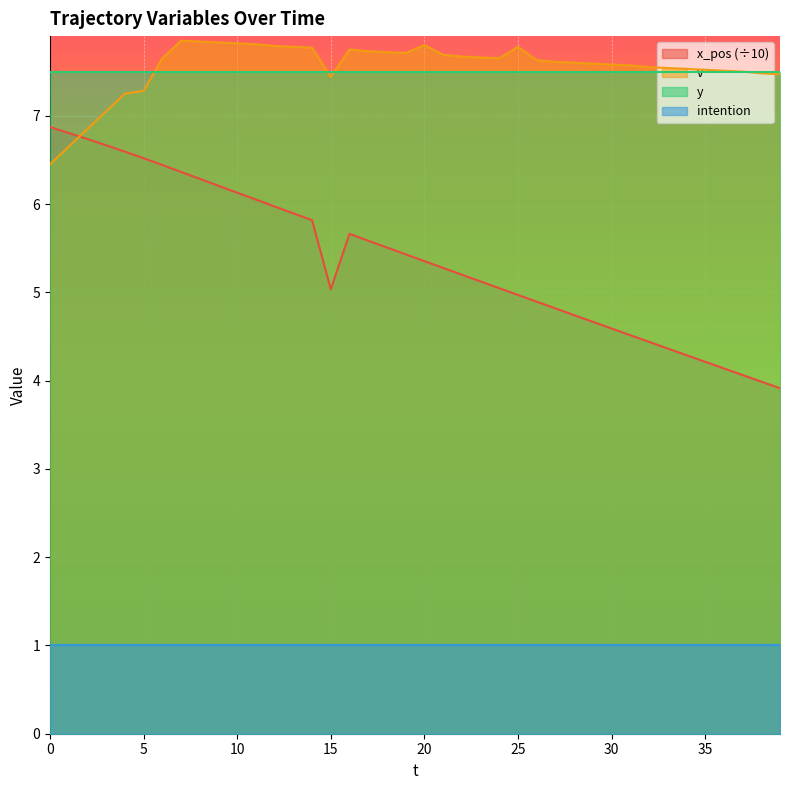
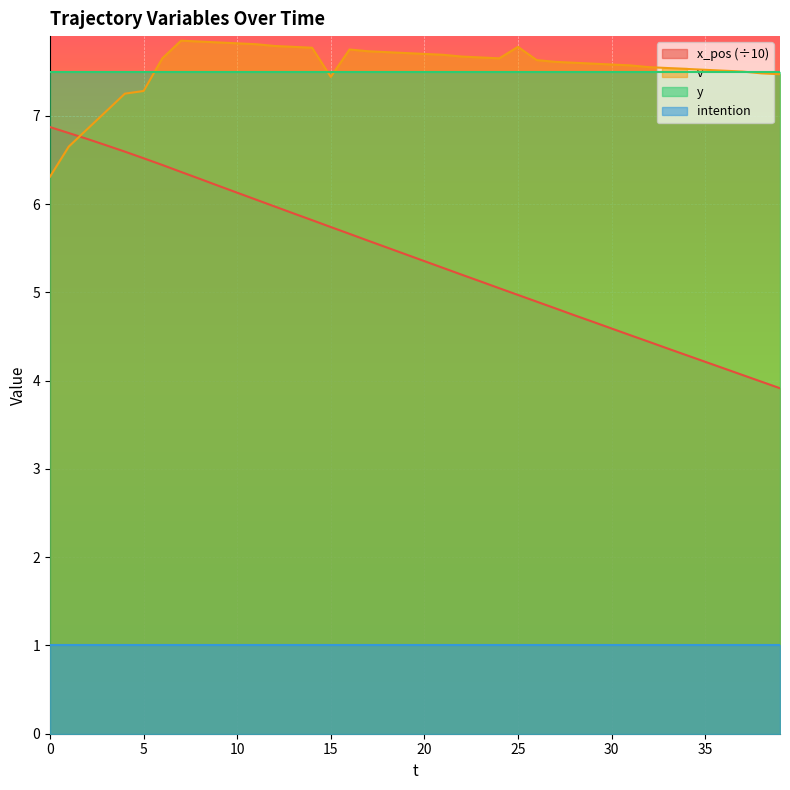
  {
    "x_pos (÷10)": {
      "0": 6.9,
      "5": 6.5,
      "10": 6.1,
-     "15": 5.0,
+     "15": 5.7,
      "20": 5.4,
      "25": 5.0,
      "30": 4.6,
      "35": 4.2
    },
    "v": {
-     "0": 6.5,
+     "0": 6.3,
      "5": 7.3,
      "10": 7.8,
      "15": 7.4,
-     "20": 7.8,
+     "20": 7.7,
      "25": 7.8,
      "30": 7.6
    },
    "y": {
      "0": 7.5,
      "5": 7.5,
      "10": 7.5,
      "15": 7.5,
      "20": 7.5,
      "25": 7.5,
      "30": 7.5
    },
    "intention": {
      "0": 1.0,
      "5": 1.0,
      "10": 1.0,
      "15": 1.0,
      "20": 1.0,
      "25": 1.0,
      "30": 1.0,
      "35": 1.0
    }
  }
